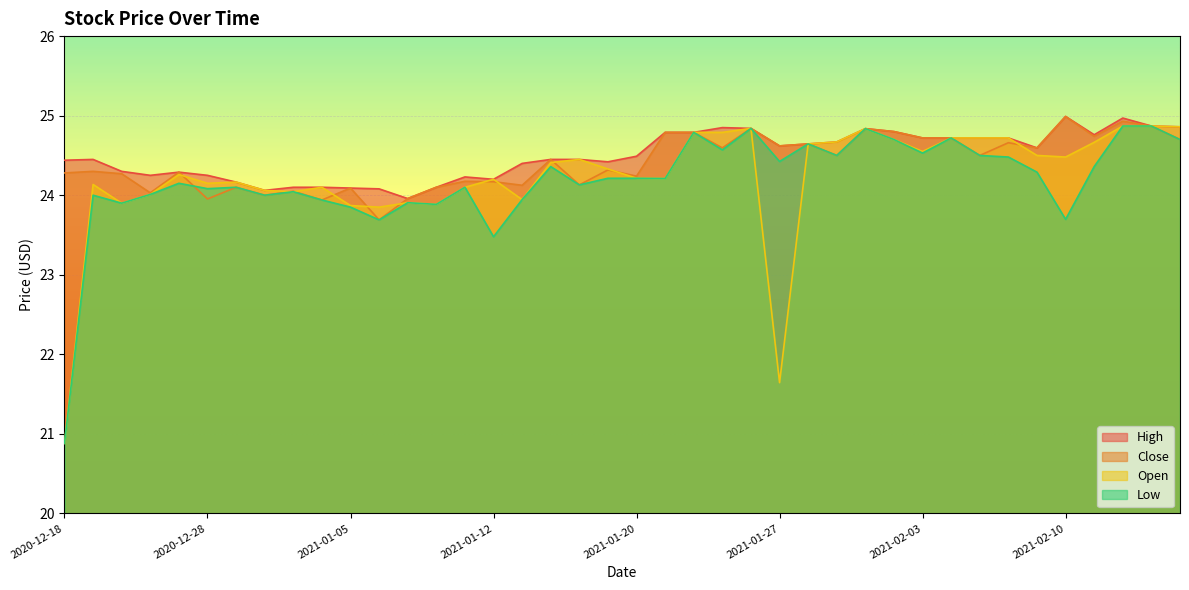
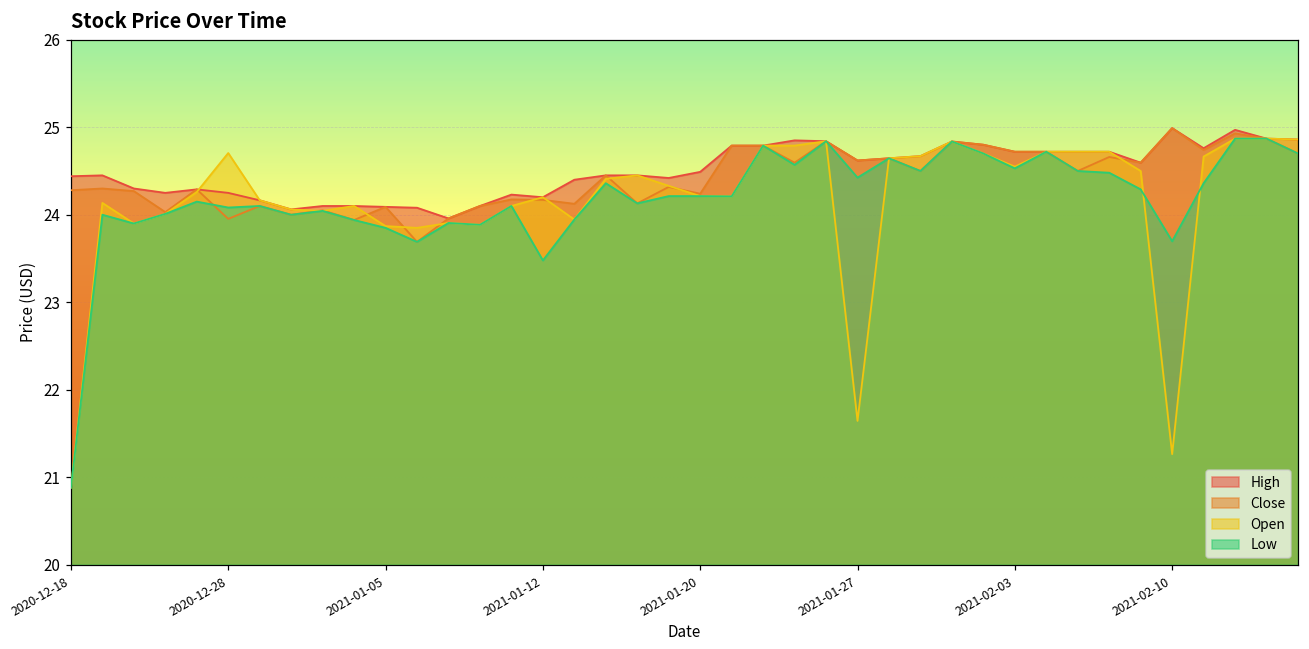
  {
    "Open": {
-     "2020-12-28": 24.1,
+     "2020-12-28": 24.7,
      "2021-01-27": 21.6,
-     "2021-02-10": 24.5
+     "2021-02-10": 21.3
    },
    "Low": {
      "2020-12-28": 24.1,
      "2021-01-12": 23.5,
      "2021-01-27": 24.4,
      "2021-02-10": 23.7
    }
  }
